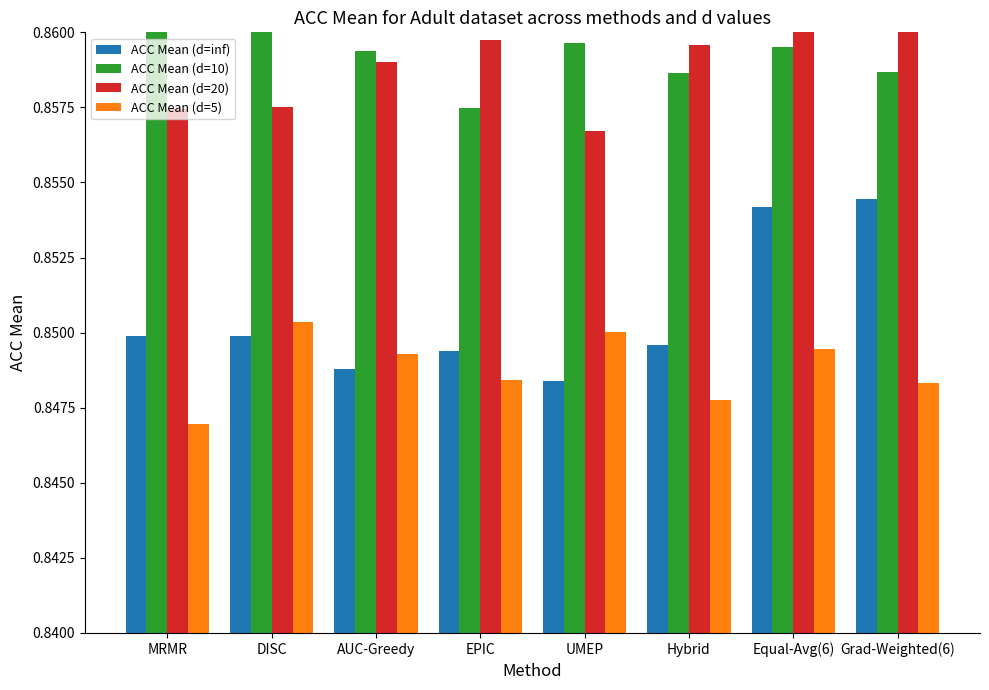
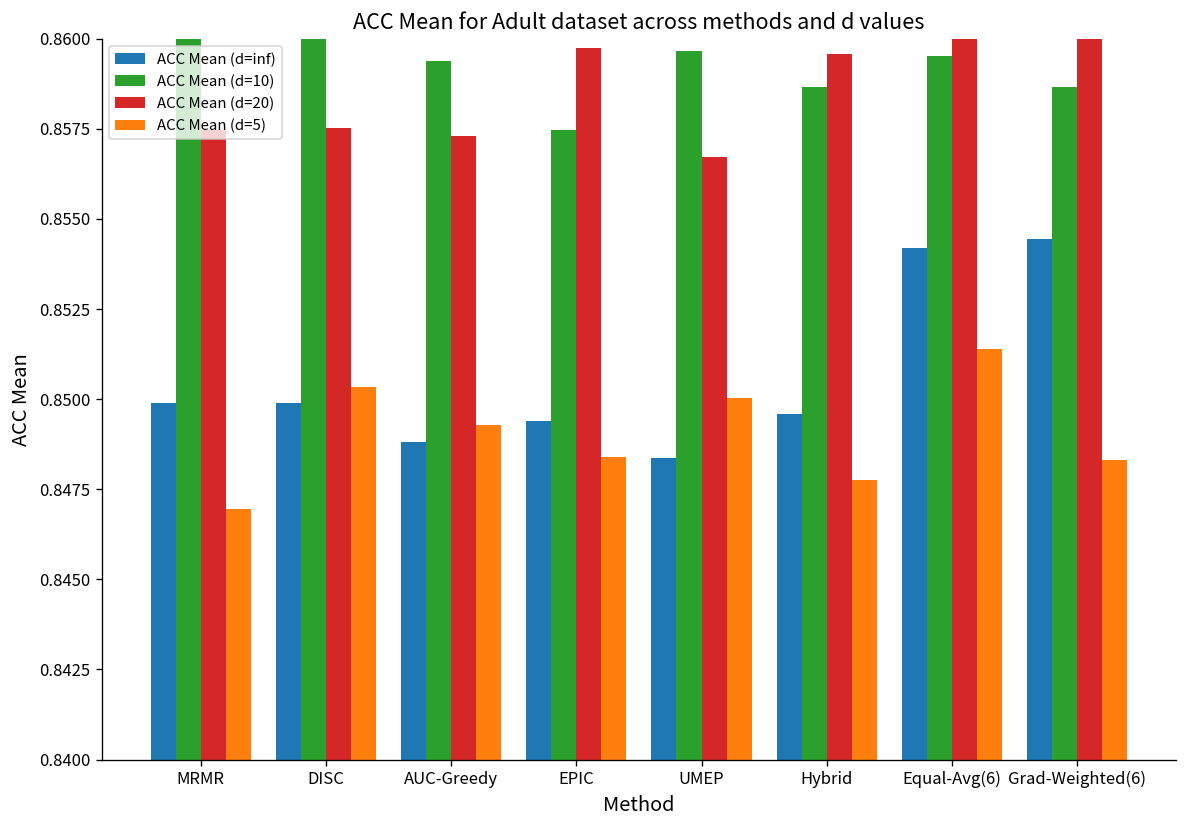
  {
    "ACC Mean (d=inf)": {
      "MRMR": 0.8499,
      "DISC": 0.8499,
      "AUC-Greedy": 0.8488,
      "EPIC": 0.8494,
      "UMEP": 0.8484,
      "Hybrid": 0.8496,
      "Equal-Avg(6)": 0.8542,
      "Grad-Weighted(6)": 0.8545
    },
    "ACC Mean (d=10)": {
      "AUC-Greedy": 0.8594,
      "EPIC": 0.8575,
      "UMEP": 0.8597,
      "Hybrid": 0.8587,
      "Equal-Avg(6)": 0.8595,
      "Grad-Weighted(6)": 0.8587
    },
    "ACC Mean (d=20)": {
      "DISC": 0.8575,
-     "AUC-Greedy": 0.8590,
+     "AUC-Greedy": 0.8573,
      "EPIC": 0.8598,
      "UMEP": 0.8567,
      "Hybrid": 0.8596
    },
    "ACC Mean (d=5)": {
      "MRMR": 0.8470,
      "DISC": 0.8503,
      "AUC-Greedy": 0.8493,
      "EPIC": 0.8484,
      "UMEP": 0.8500,
      "Hybrid": 0.8477,
-     "Equal-Avg(6)": 0.8495,
+     "Equal-Avg(6)": 0.8514,
      "Grad-Weighted(6)": 0.8483
    }
  }
